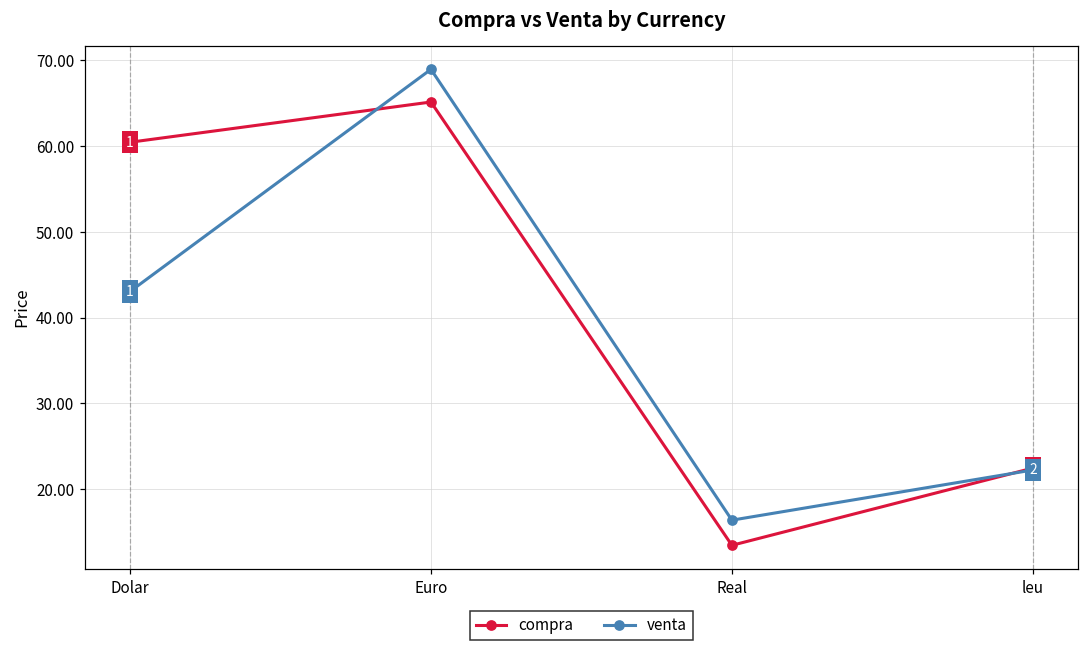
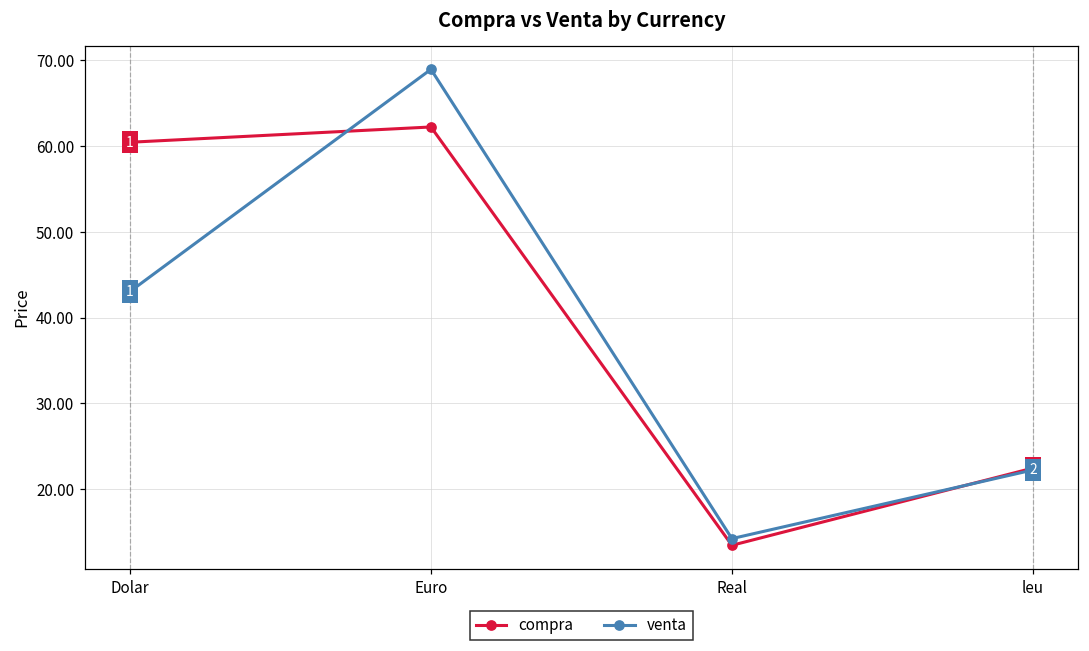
  {
    "compra": {
-     "Euro": 65,
+     "Euro": 62,
      "Real": 13
    },
    "venta": {
      "Euro": 69,
-     "Real": 16
+     "Real": 14
    }
  }
